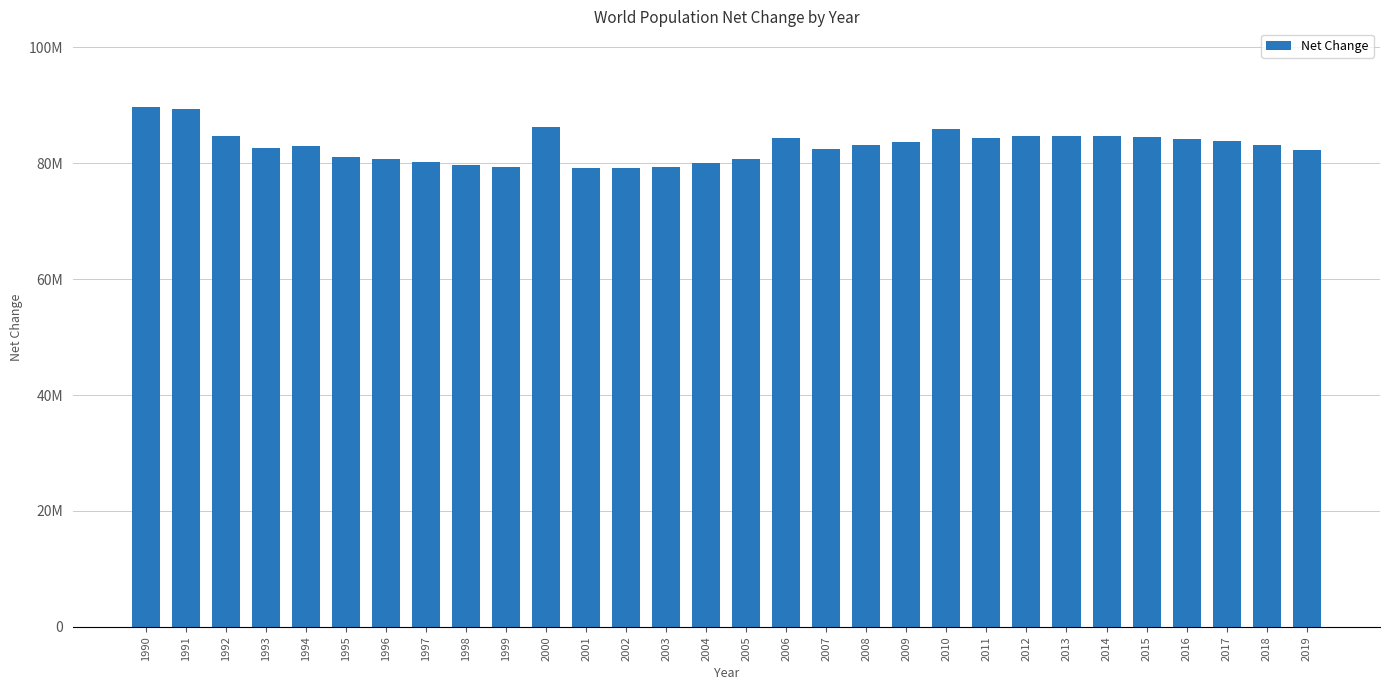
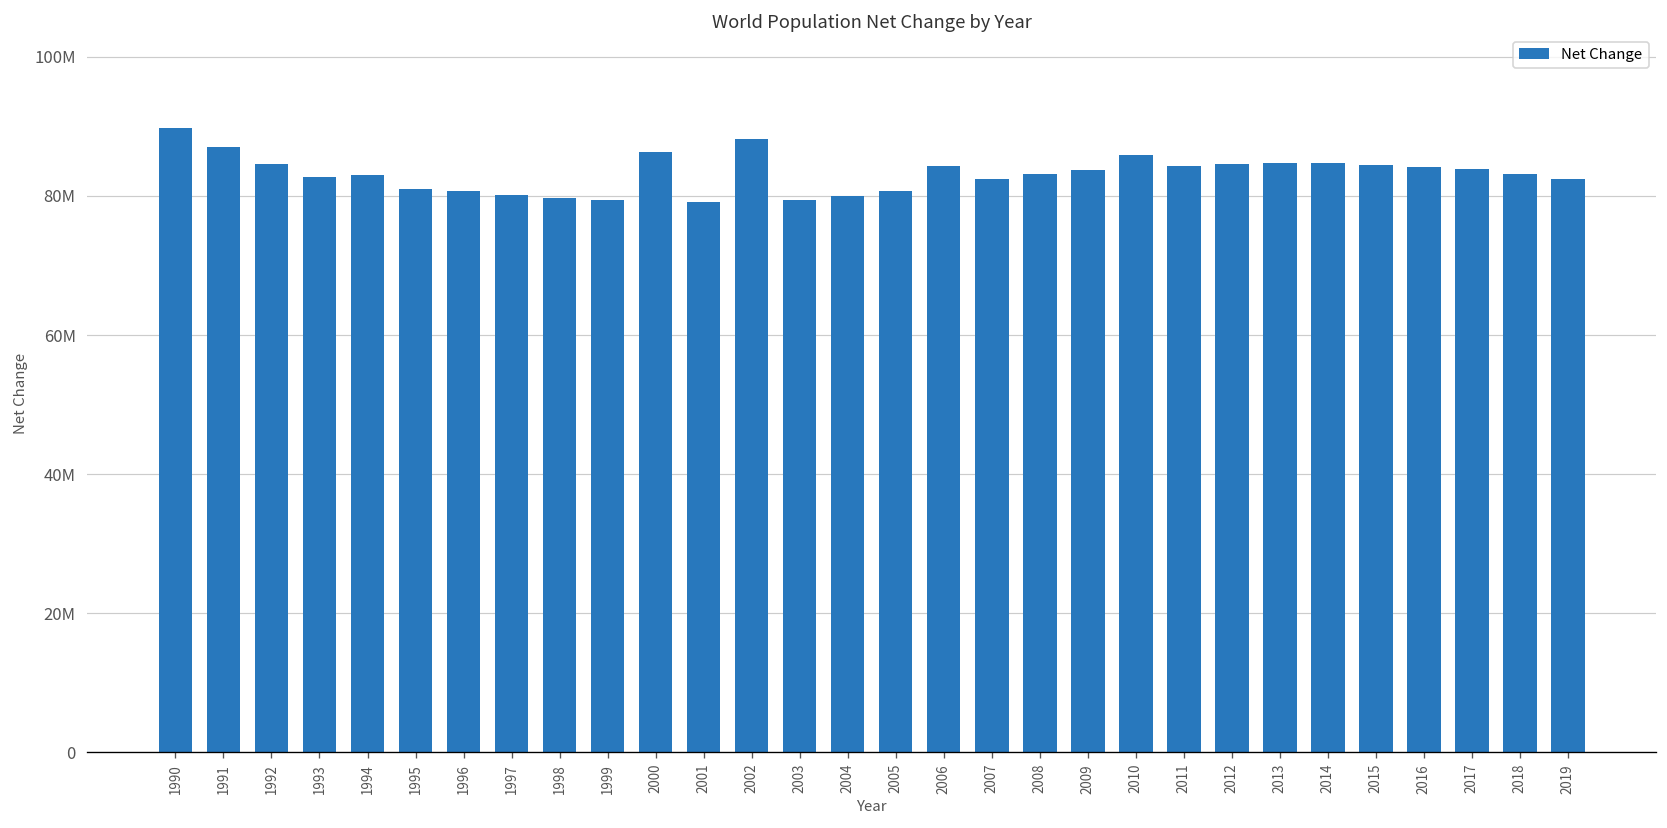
  {
    "1990": 90000000,
-   "1991": 89000000,
+   "1991": 87000000,
    "1992": 85000000,
    "1993": 83000000,
    "1994": 83000000,
    "1995": 81000000,
    "1996": 81000000,
    "1997": 80000000,
    "1998": 80000000,
    "1999": 79000000,
    "2000": 86000000,
    "2001": 79000000,
-   "2002": 79000000,
+   "2002": 88000000,
    "2003": 79000000,
    "2004": 80000000,
    "2005": 81000000,
    "2006": 84000000,
    "2007": 82000000,
    "2008": 83000000,
    "2009": 84000000,
    "2010": 86000000,
    "2011": 84000000,
    "2012": 85000000,
    "2013": 85000000,
    "2014": 85000000,
    "2015": 85000000,
    "2016": 84000000,
    "2017": 84000000,
    "2018": 83000000,
    "2019": 82000000
  }
